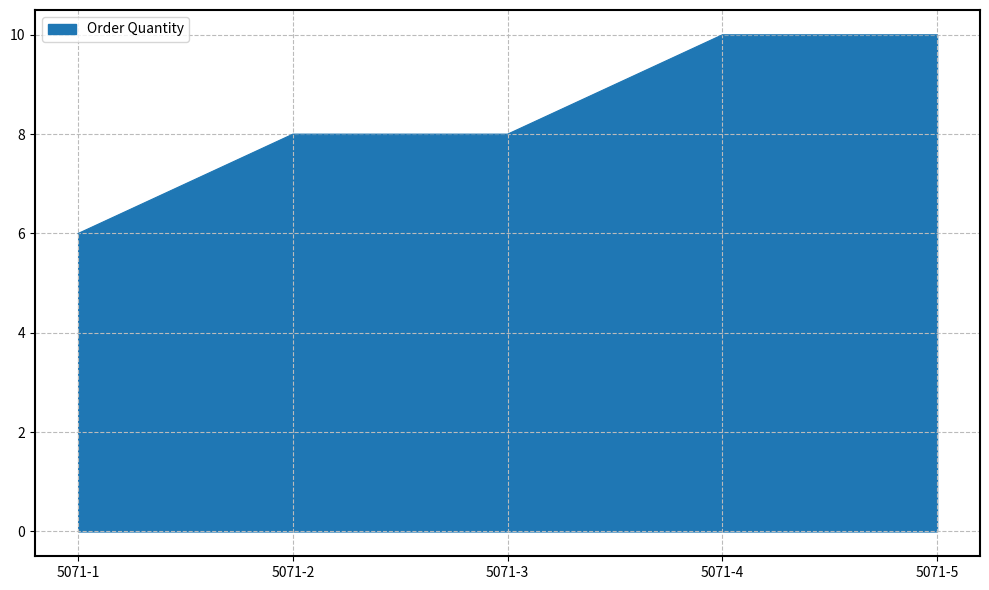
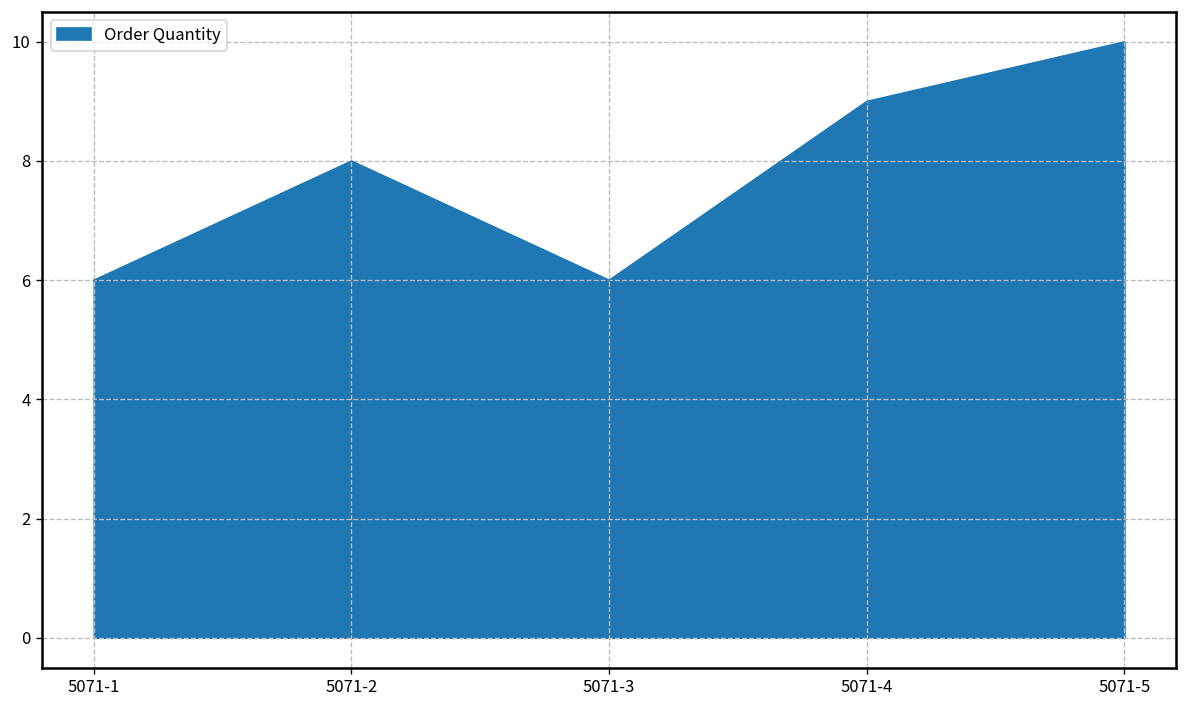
  {
    "5071-1": 6,
    "5071-2": 8,
-   "5071-3": 8,
-   "5071-4": 10,
+   "5071-3": 6,
+   "5071-4": 9,
    "5071-5": 10
  }
